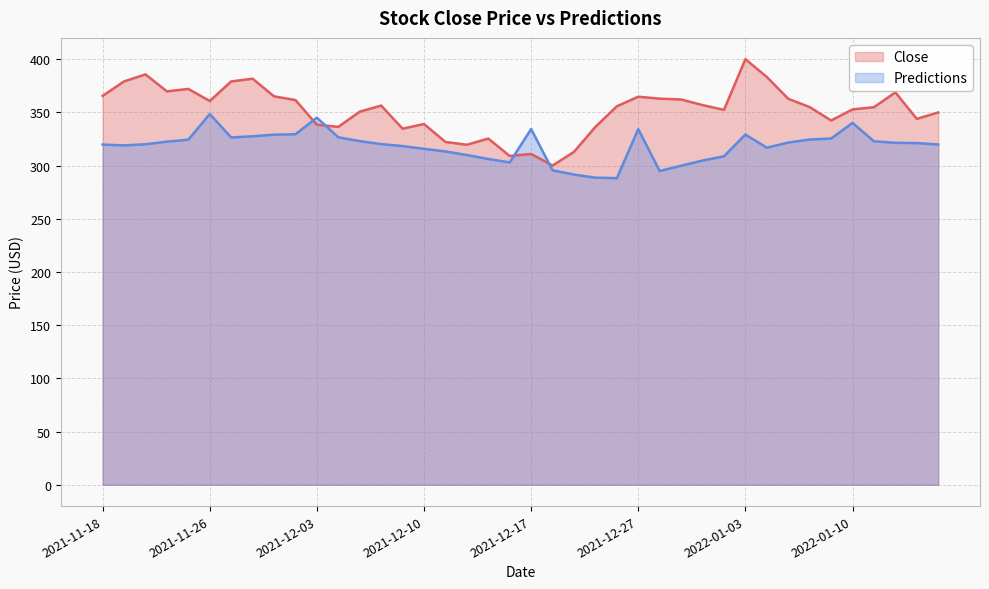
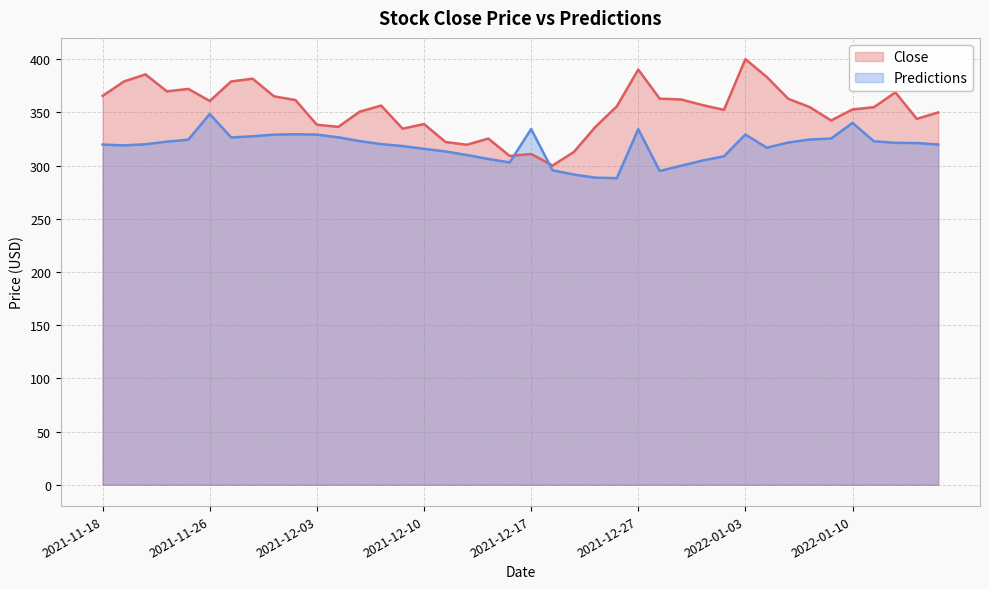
  {
    "Close": {
      "2021-11-18": 365,
      "2021-11-26": 361,
      "2021-12-03": 338,
      "2021-12-10": 339,
      "2021-12-17": 311,
-     "2021-12-27": 365,
+     "2021-12-27": 390,
      "2022-01-03": 400,
      "2022-01-10": 353
    },
    "Predictions": {
      "2021-11-18": 320,
      "2021-11-26": 348,
-     "2021-12-03": 345,
+     "2021-12-03": 329,
      "2021-12-10": 316,
      "2021-12-17": 334,
      "2021-12-27": 334,
      "2022-01-03": 329,
      "2022-01-10": 340
    }
  }
